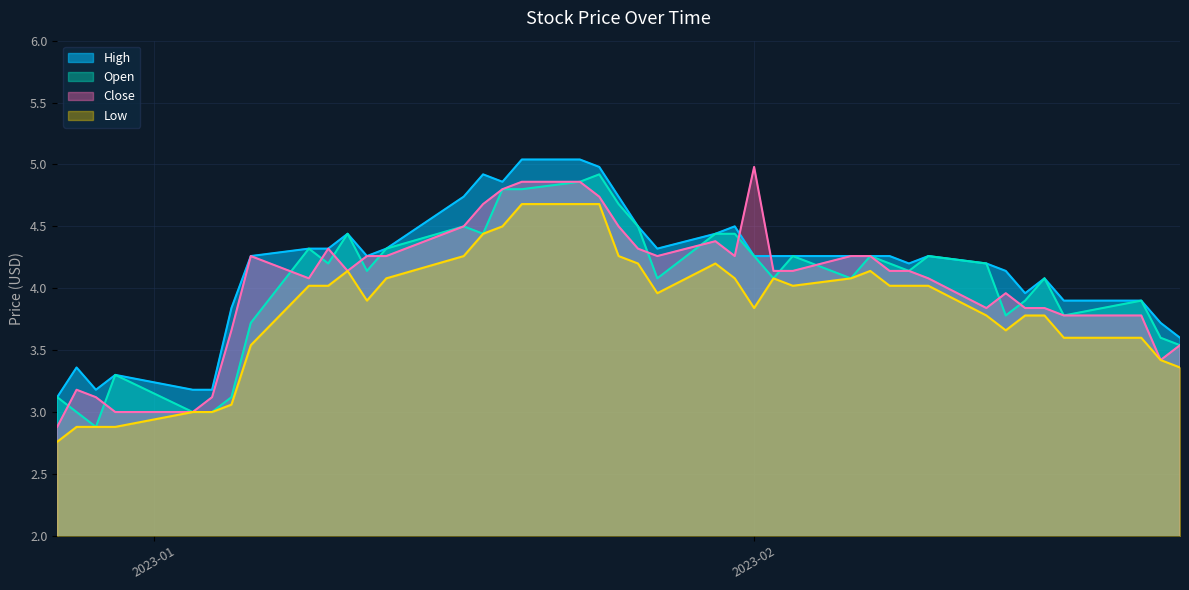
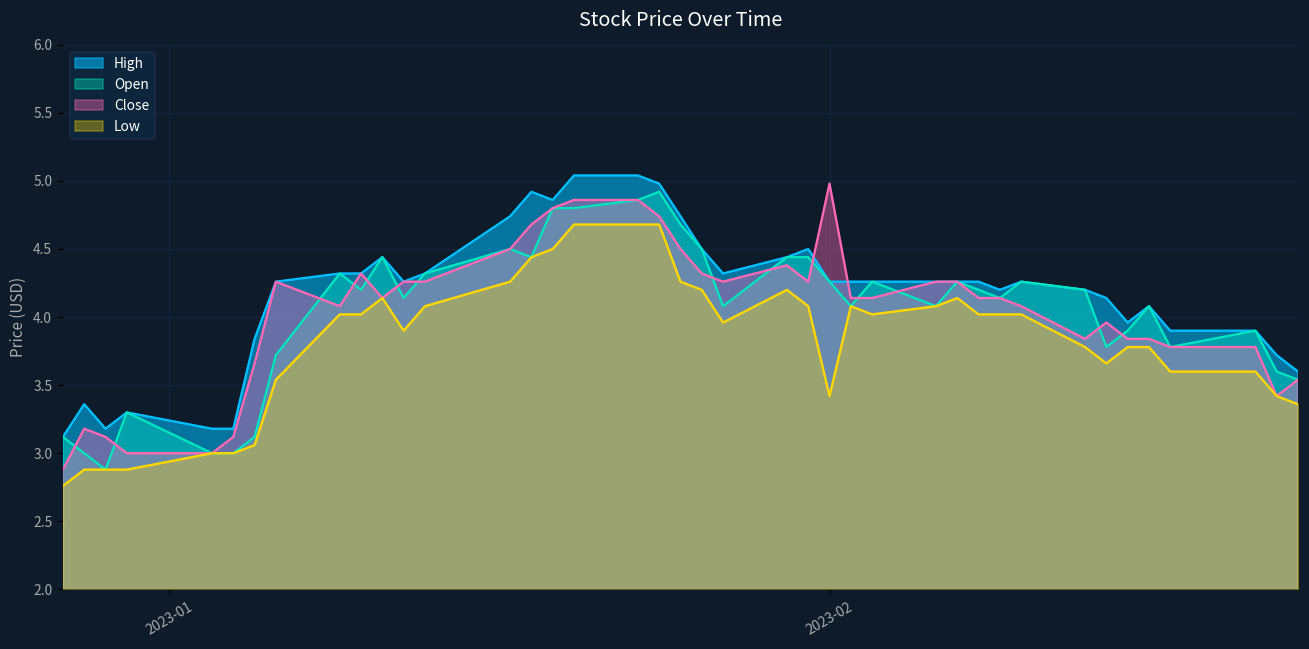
  {
    "Close": {
      "2023-02": 4.98
    },
    "Low": {
-     "2023-02": 3.84
+     "2023-02": 3.42
    }
  }
